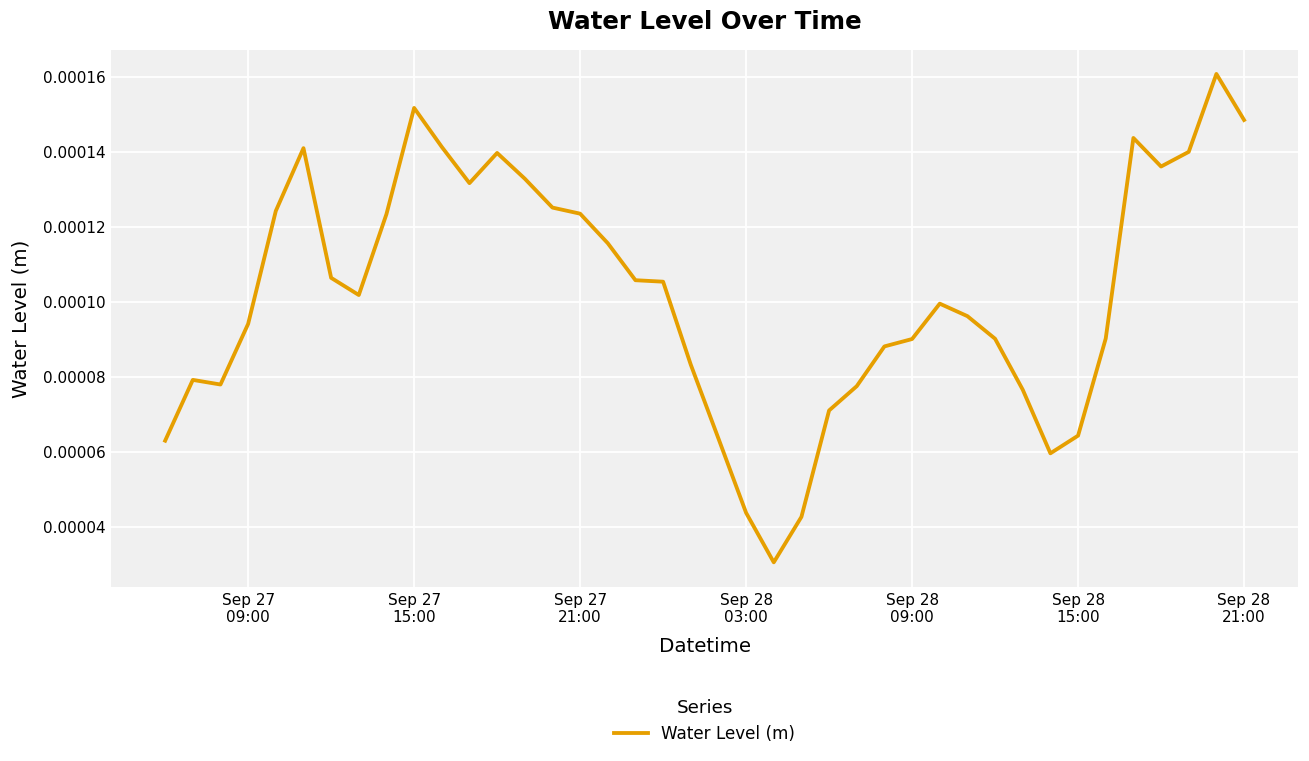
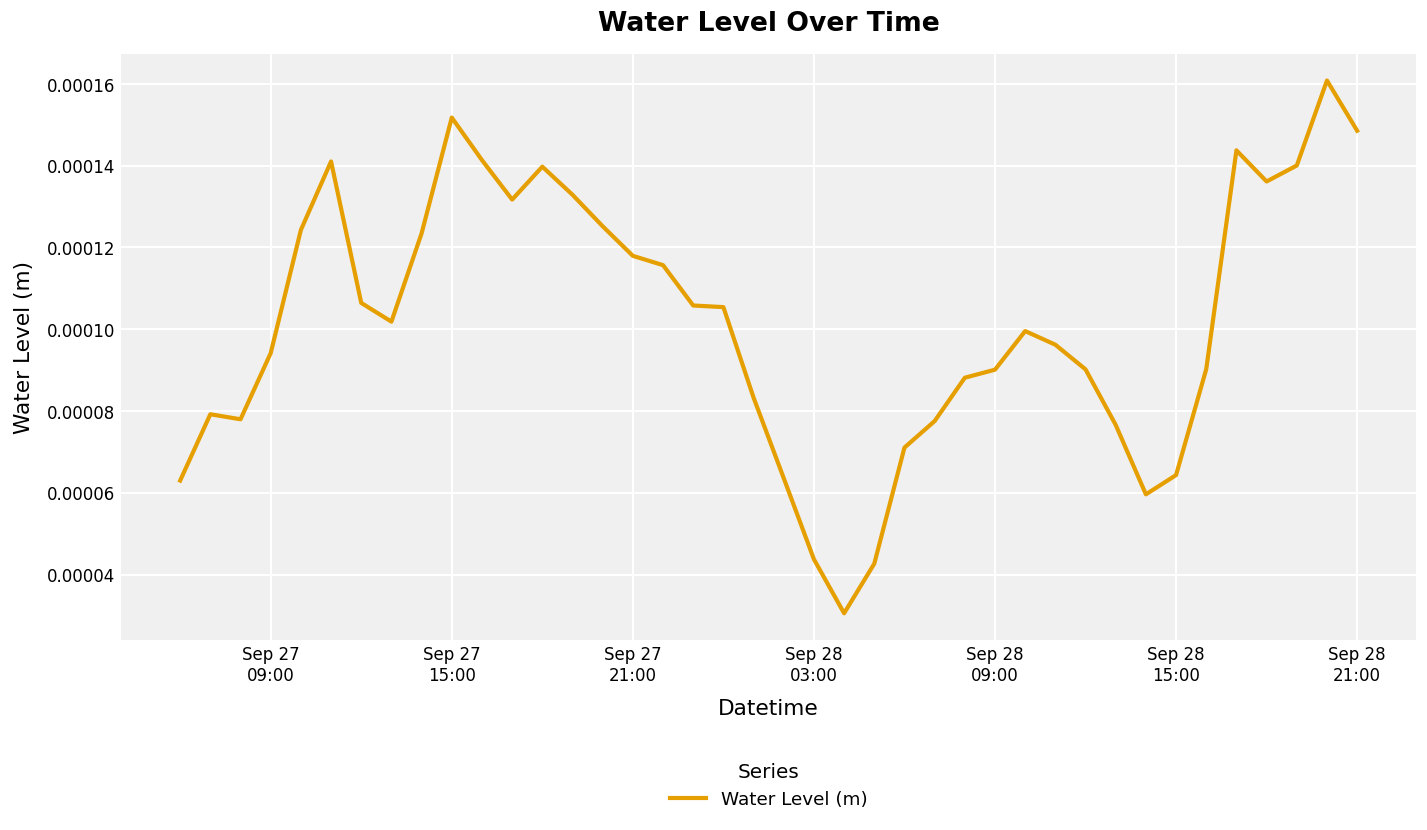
  {
    "Sep 27 09:00": 0.000094,
    "Sep 27 15:00": 0.000152,
-   "Sep 27 21:00": 0.000124,
+   "Sep 27 21:00": 0.000118,
    "Sep 28 03:00": 0.000044,
    "Sep 28 09:00": 0.000090,
    "Sep 28 15:00": 0.000064,
    "Sep 28 21:00": 0.000149
  }
